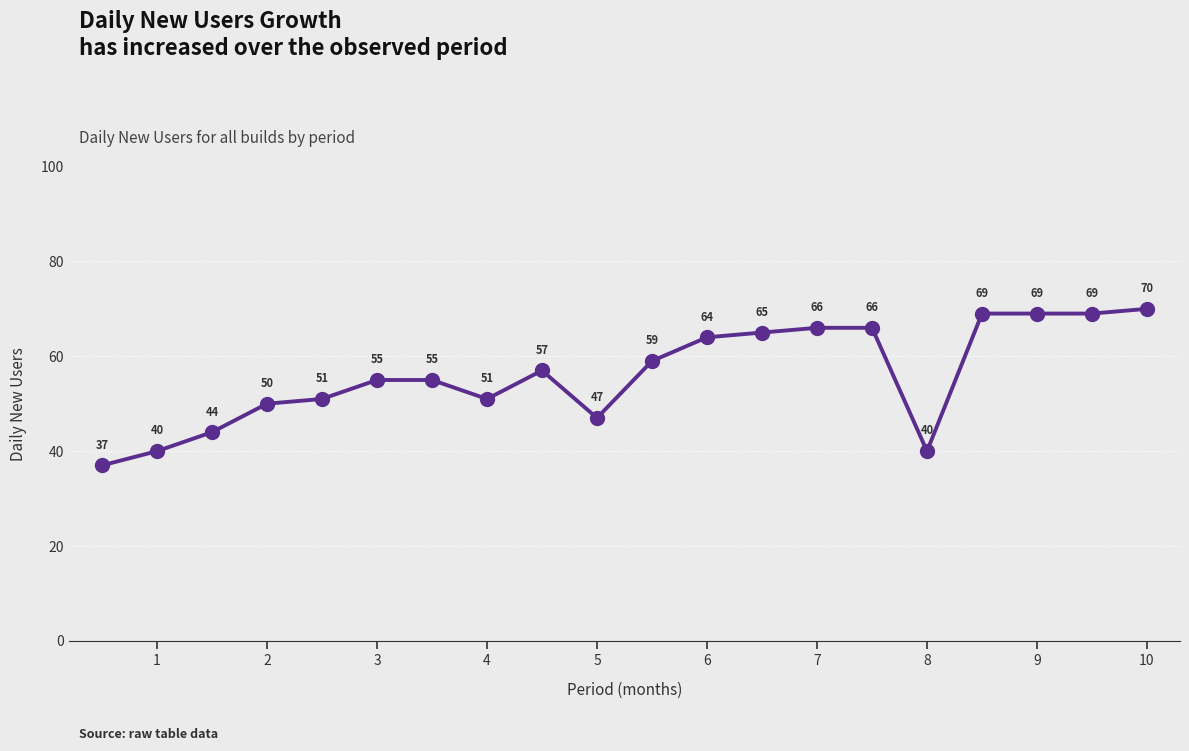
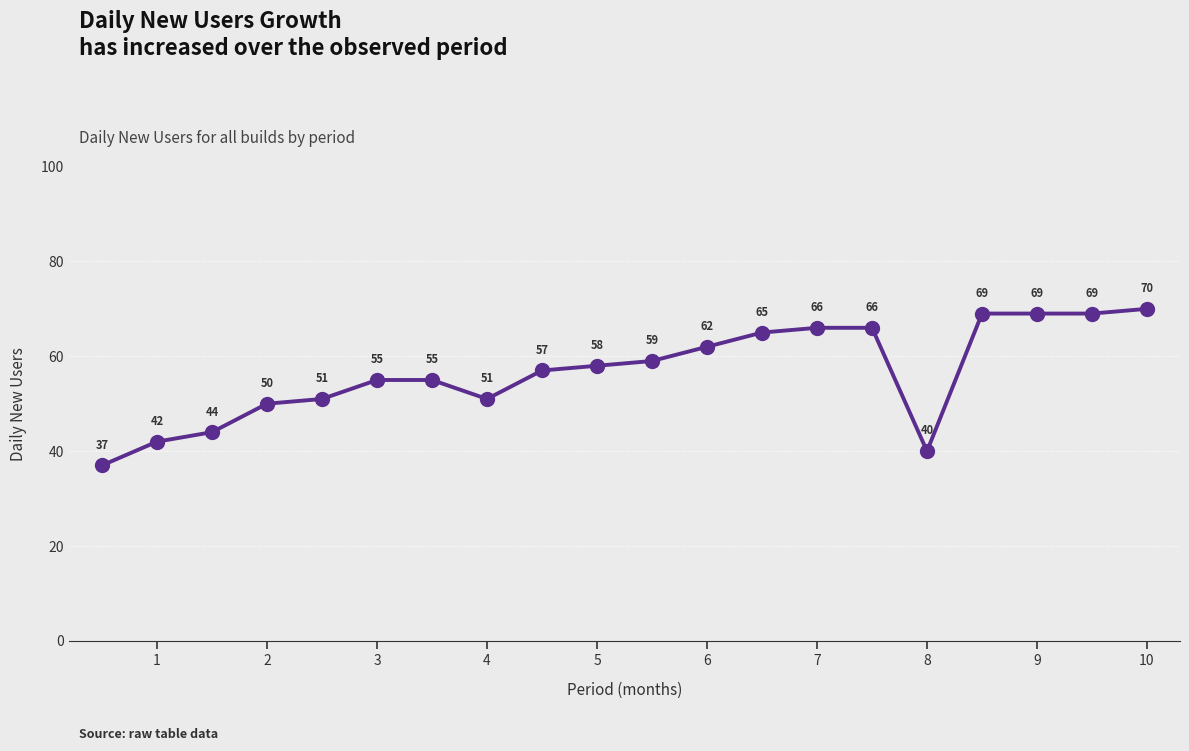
  {
-   "1": 40,
+   "1": 42,
    "2": 50,
    "3": 55,
    "4": 51,
-   "5": 47,
-   "6": 64,
+   "5": 58,
+   "6": 62,
    "7": 66,
    "8": 40,
    "9": 69,
    "10": 70
  }
